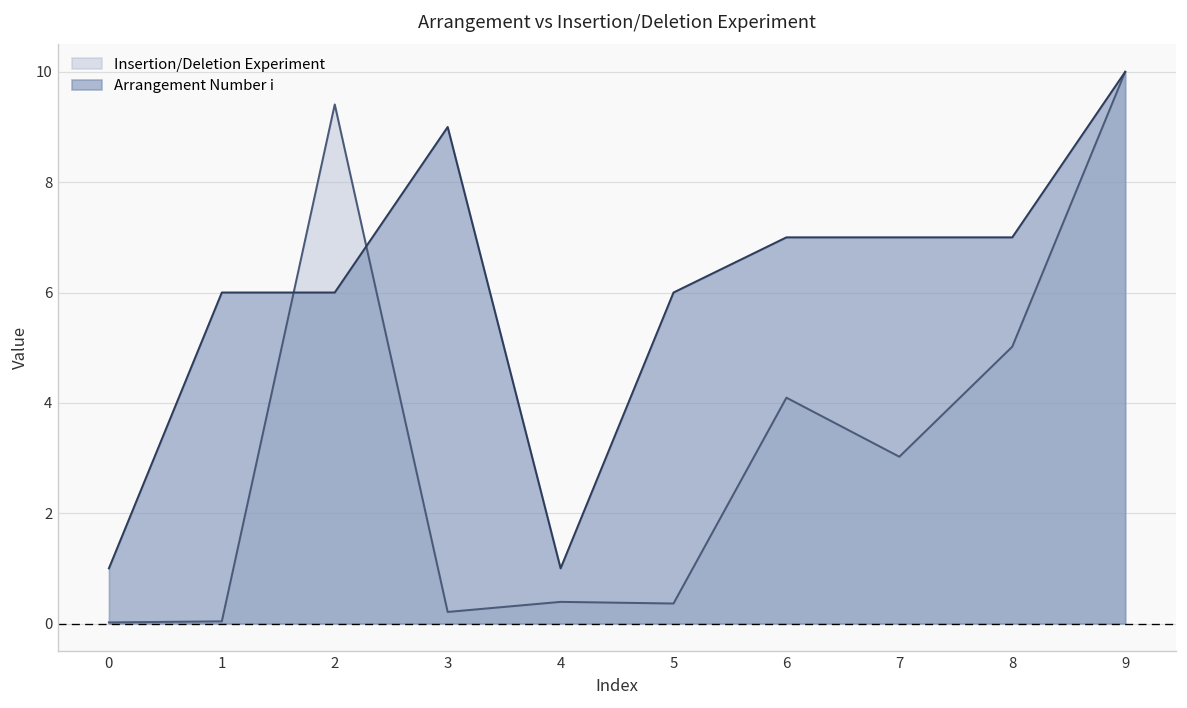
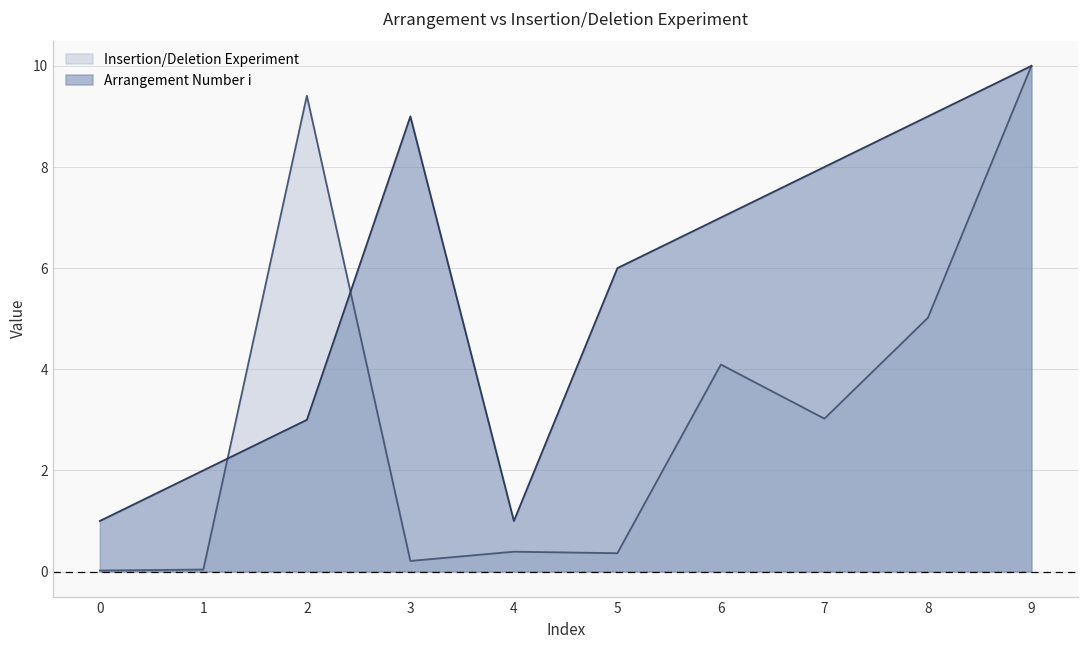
  {
    "Insertion/Deletion Experiment": {
      "0": 0,
      "1": 0,
      "2": 9.4,
      "3": 0.2,
      "4": 0.4,
      "5": 0.4,
      "6": 4.1,
      "7": 3,
      "8": 5
    },
    "Arrangement Number i": {
      "0": 1,
-     "1": 6,
-     "2": 6,
+     "1": 2,
+     "2": 3,
      "3": 9,
      "4": 1,
      "5": 6,
      "6": 7,
-     "7": 7,
-     "8": 7
+     "7": 8,
+     "8": 9
    }
  }
